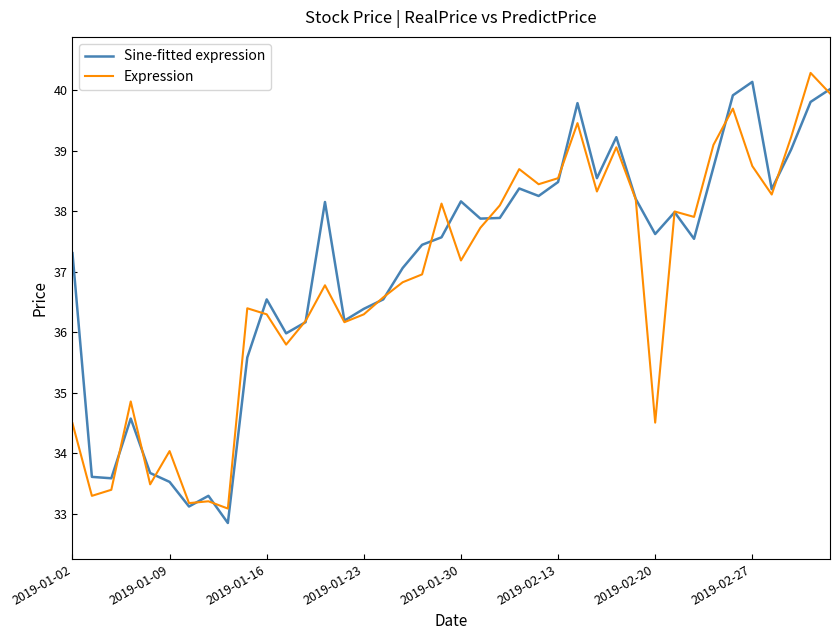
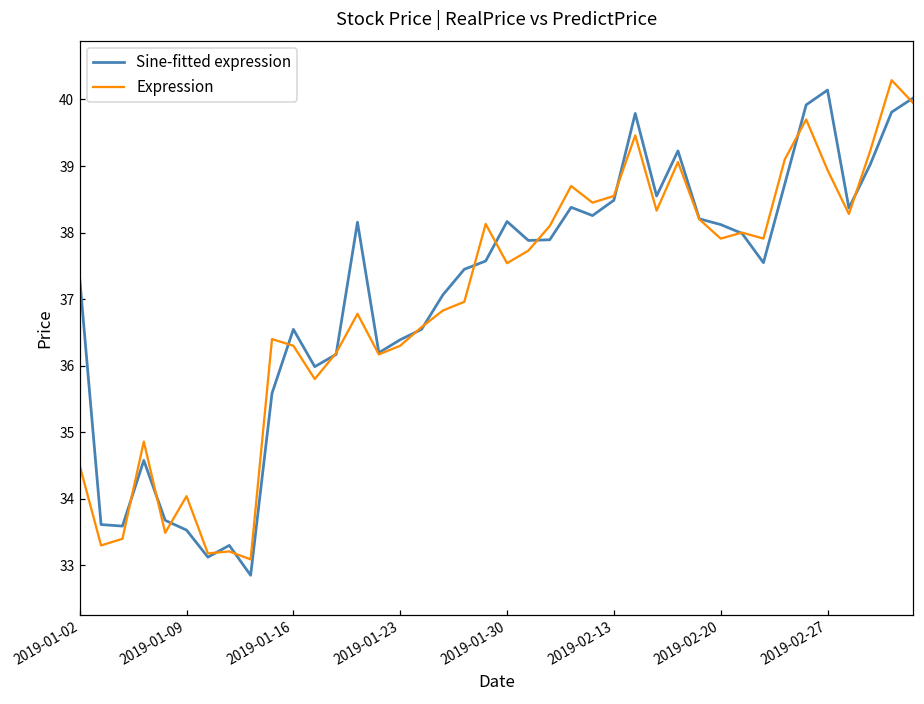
  {
    "Sine-fitted expression": {
      "2019-01-02": 37.3,
      "2019-01-09": 33.5,
      "2019-01-16": 36.5,
      "2019-01-23": 36.4,
      "2019-01-30": 38.2,
      "2019-02-13": 38.5,
-     "2019-02-20": 37.6,
+     "2019-02-20": 38.1,
      "2019-02-27": 40.1
    },
    "Expression": {
      "2019-01-02": 34.5,
      "2019-01-09": 34.0,
      "2019-01-16": 36.3,
      "2019-01-23": 36.3,
-     "2019-01-30": 37.2,
+     "2019-01-30": 37.5,
      "2019-02-13": 38.6,
-     "2019-02-20": 34.5,
-     "2019-02-27": 38.8
+     "2019-02-20": 37.9,
+     "2019-02-27": 38.9
    }
  }
